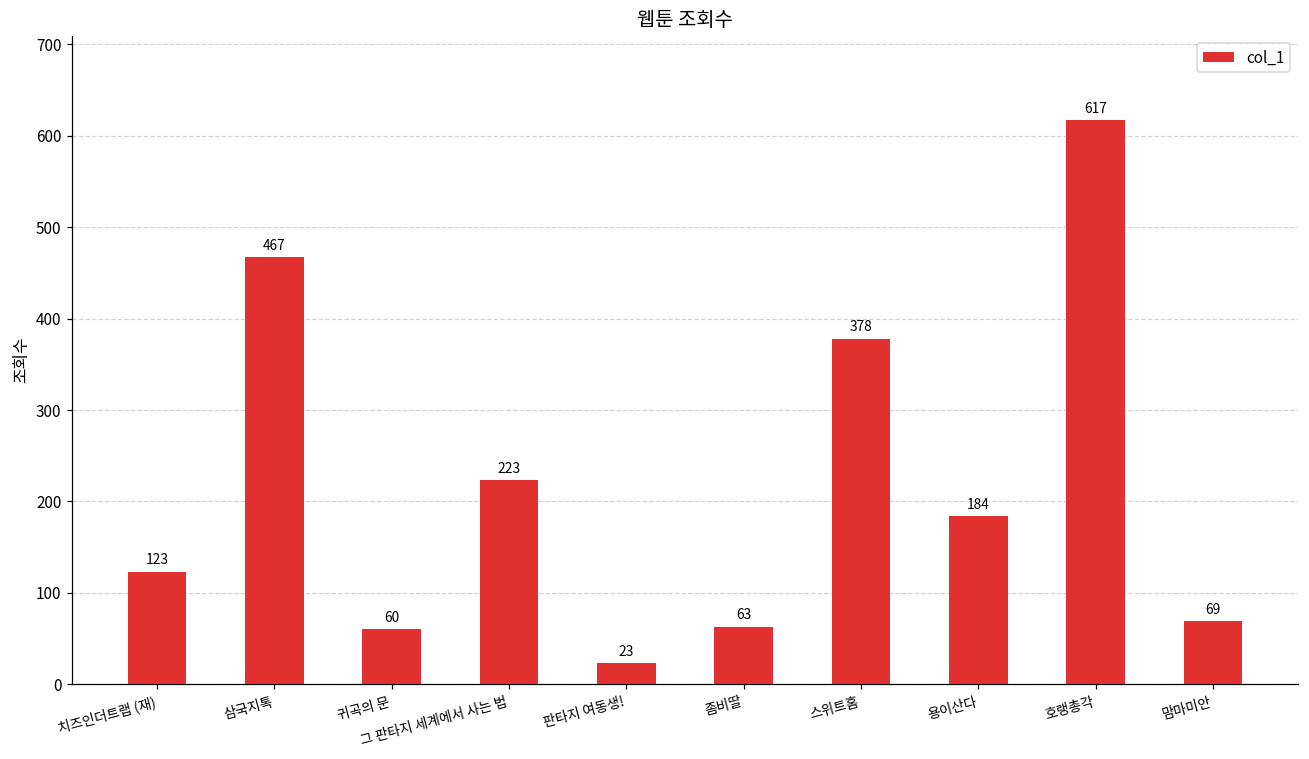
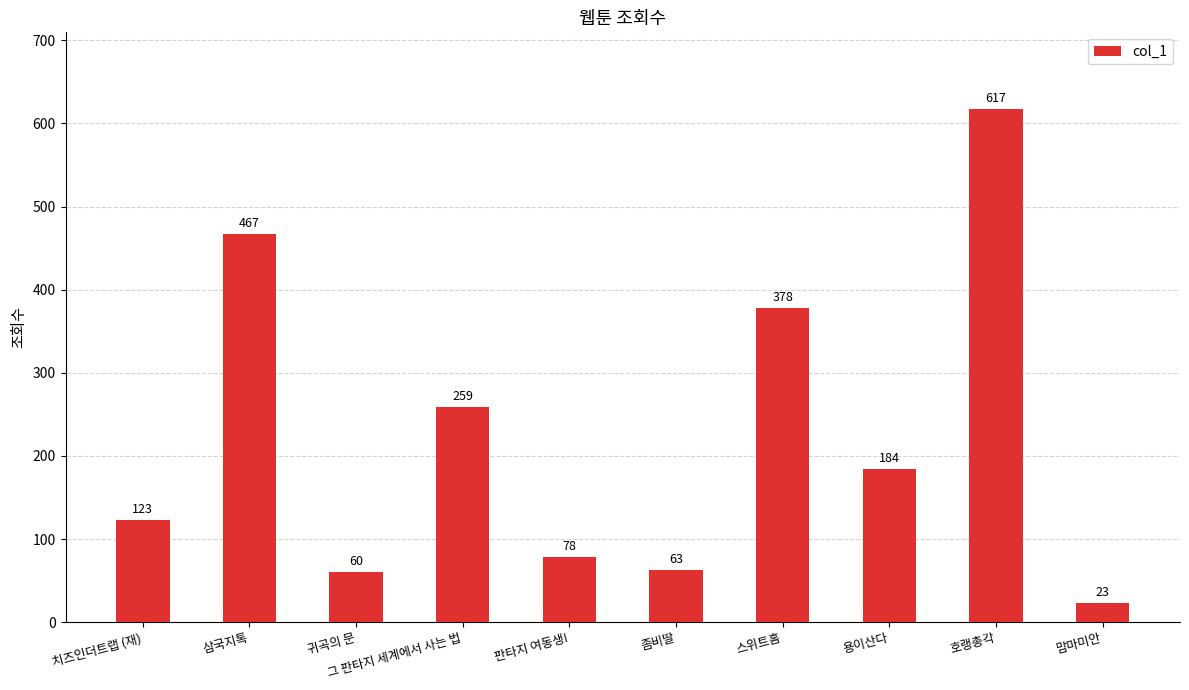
  {
    "치즈인더트랩 (재)": 123,
    "삼국지톡": 467,
    "귀곡의 문": 60,
-   "그 판타지 세계에서 사는 법": 223,
-   "판타지 여동생!": 23,
+   "그 판타지 세계에서 사는 법": 259,
+   "판타지 여동생!": 78,
    "좀비딸": 63,
    "스위트홈": 378,
    "용이산다": 184,
    "호랭총각": 617,
-   "맘마미안": 69
+   "맘마미안": 23
  }
